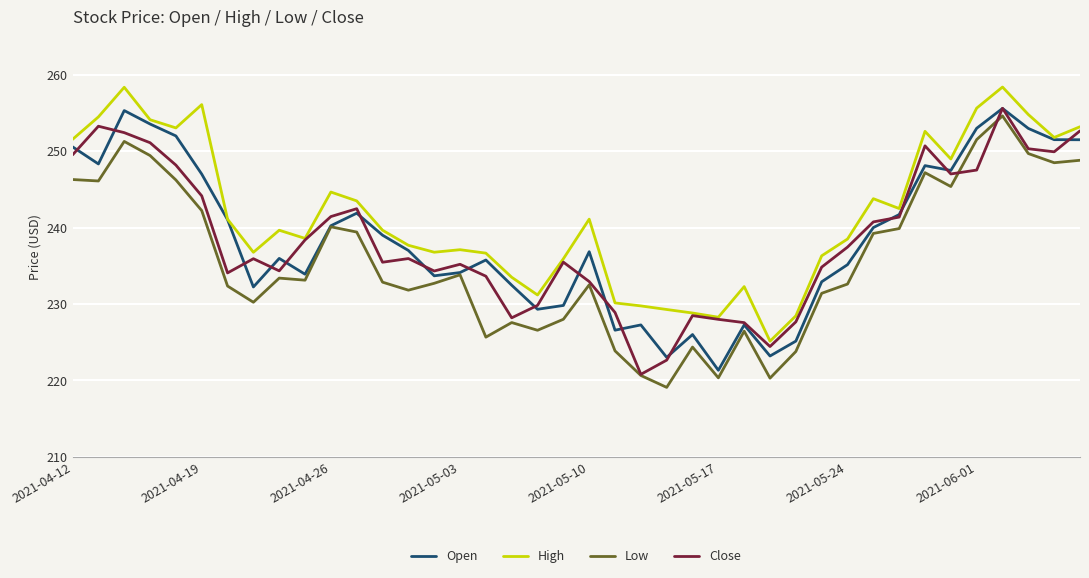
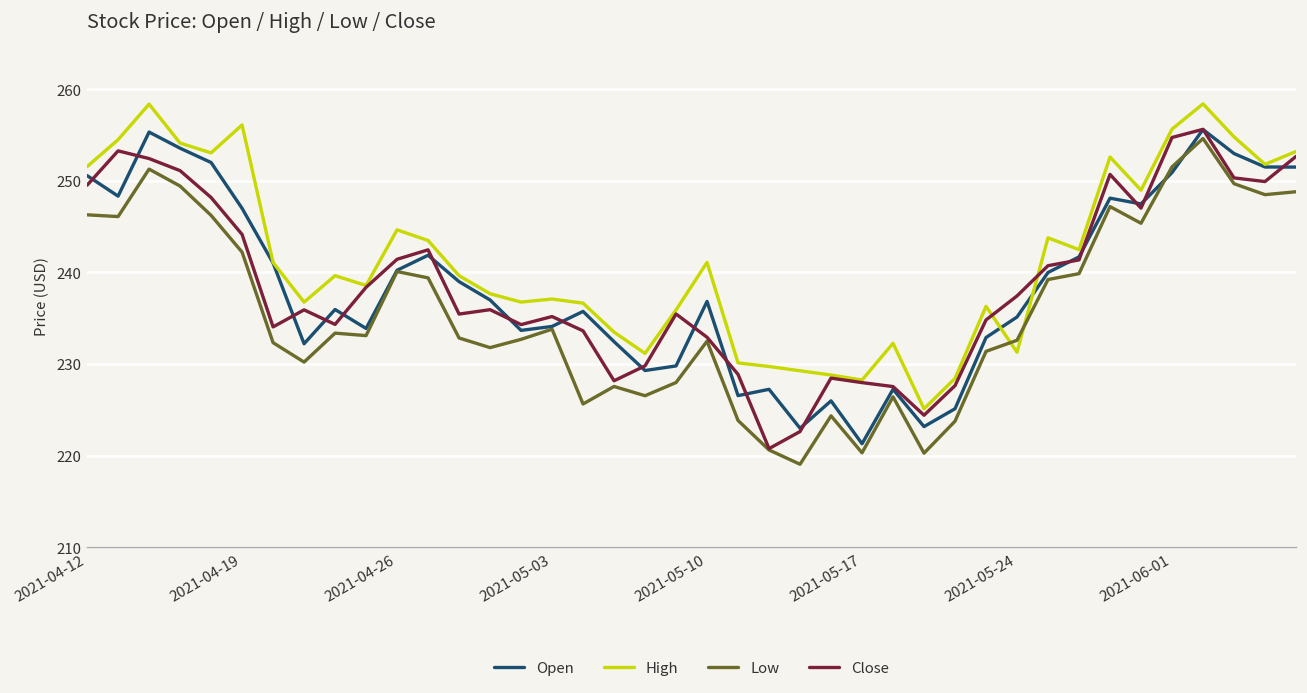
  {
    "Open": {
      "2021-04-12": 251,
      "2021-04-19": 247,
      "2021-05-10": 237,
      "2021-05-17": 221,
      "2021-05-24": 235,
-     "2021-06-01": 253
+     "2021-06-01": 251
    },
    "High": {
      "2021-04-12": 252,
      "2021-04-19": 256,
      "2021-04-26": 245,
      "2021-05-03": 237,
      "2021-05-10": 241,
-     "2021-05-24": 239,
+     "2021-05-24": 231,
      "2021-06-01": 256
    },
    "Low": {
      "2021-04-12": 246,
      "2021-04-19": 242,
      "2021-05-10": 233,
      "2021-05-17": 220,
      "2021-05-24": 233,
      "2021-06-01": 252
    },
    "Close": {
      "2021-04-12": 250,
      "2021-04-19": 244,
      "2021-04-26": 241,
      "2021-05-03": 235,
      "2021-05-10": 233,
      "2021-05-24": 237,
-     "2021-06-01": 248
+     "2021-06-01": 255
    }
  }
